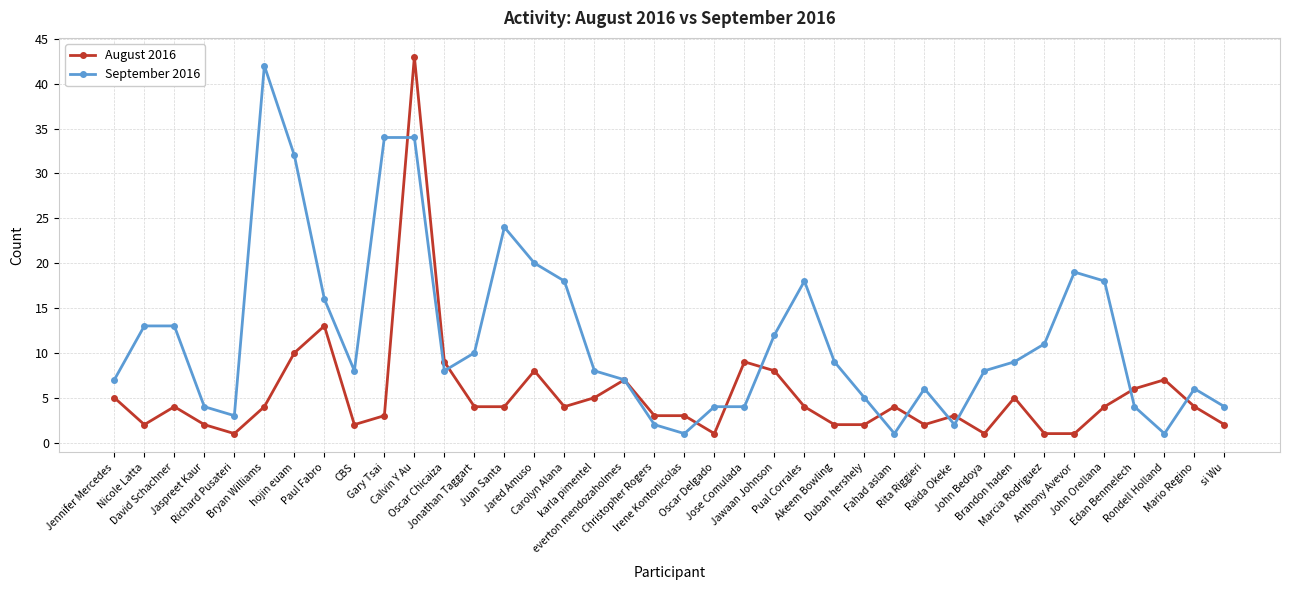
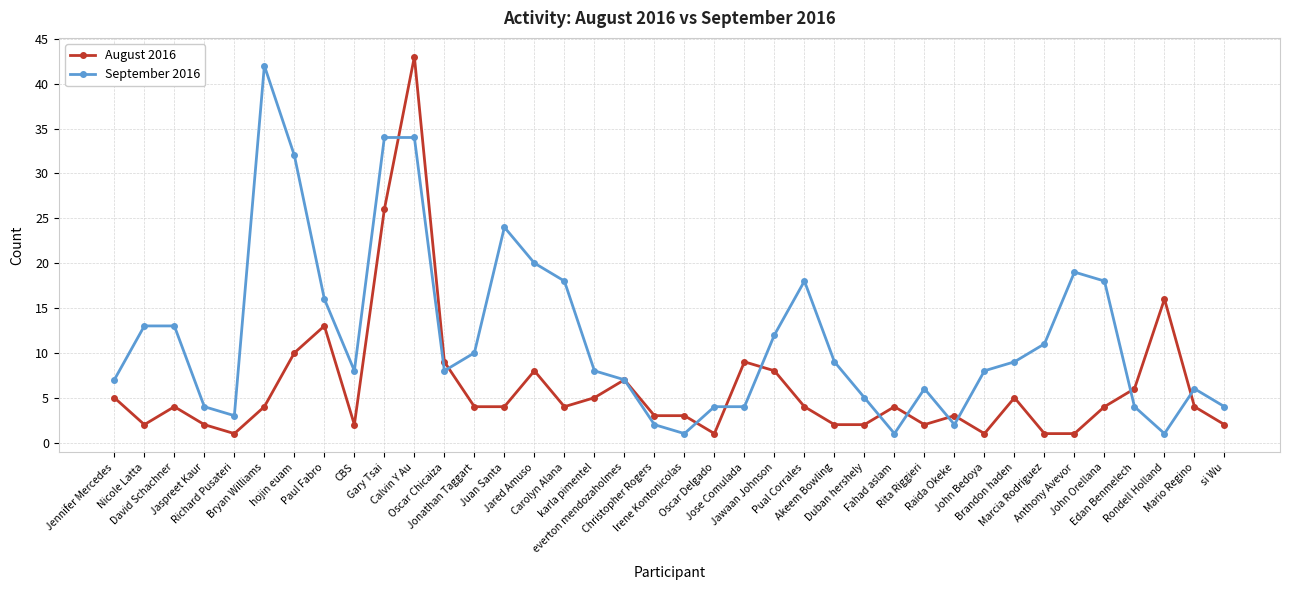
  {
    "August 2016": {
      "Jennifer Mercedes": 5,
      "Nicole Latta": 2,
      "David Schachner": 4,
      "Jaspreet Kaur": 2,
      "Richard Pusateri": 1,
      "Bryan Williams": 4,
      "hojin euam": 10,
      "Paul Fabro": 13,
      "CBS": 2,
-     "Gary Tsai": 3,
+     "Gary Tsai": 26,
      "Calvin Y Au": 43,
      "Oscar Chicaiza": 9,
      "Jonathan Taggart": 4,
      "Juan Santa": 4,
      "Jared Amuso": 8,
      "Carolyn Alana": 4,
      "karla pimentel": 5,
      "Christopher Rogers": 3,
      "Irene Kontonicolas": 3,
      "Oscar Delgado": 1,
      "Jose Comulada": 9,
      "Jawaan Johnson": 8,
      "Pual Corrales": 4,
      "Akeem Bowling": 2,
      "Duban hershely": 2,
      "Fahad aslam": 4,
      "Rita Riggieri": 2,
      "Raida Okeke": 3,
      "John Bedoya": 1,
      "Brandon haden": 5,
      "Marcia Rodriguez": 1,
      "Anthony Avevor": 1,
      "John Orellana": 4,
      "Edan Benmelech": 6,
-     "Rondell Holland": 7,
+     "Rondell Holland": 16,
      "Mario Regino": 4,
      "si Wu": 2
    },
    "September 2016": {
      "Jennifer Mercedes": 7,
      "Nicole Latta": 13,
      "David Schachner": 13,
      "Jaspreet Kaur": 4,
      "Richard Pusateri": 3,
      "Bryan Williams": 42,
      "hojin euam": 32,
      "Paul Fabro": 16,
      "CBS": 8,
      "Gary Tsai": 34,
      "Calvin Y Au": 34,
      "Oscar Chicaiza": 8,
      "Jonathan Taggart": 10,
      "Juan Santa": 24,
      "Jared Amuso": 20,
      "Carolyn Alana": 18,
      "karla pimentel": 8,
      "Christopher Rogers": 2,
      "Irene Kontonicolas": 1,
      "Oscar Delgado": 4,
      "Jose Comulada": 4,
      "Jawaan Johnson": 12,
      "Pual Corrales": 18,
      "Akeem Bowling": 9,
      "Duban hershely": 5,
      "Fahad aslam": 1,
      "Rita Riggieri": 6,
      "Raida Okeke": 2,
      "John Bedoya": 8,
      "Brandon haden": 9,
      "Marcia Rodriguez": 11,
      "Anthony Avevor": 19,
      "John Orellana": 18,
      "Edan Benmelech": 4,
      "Rondell Holland": 1,
      "Mario Regino": 6,
      "si Wu": 4
    }
  }
